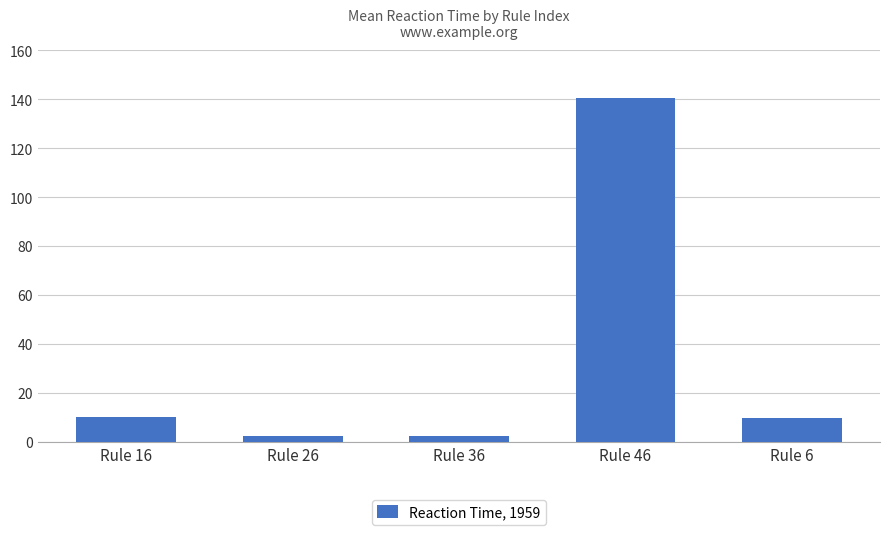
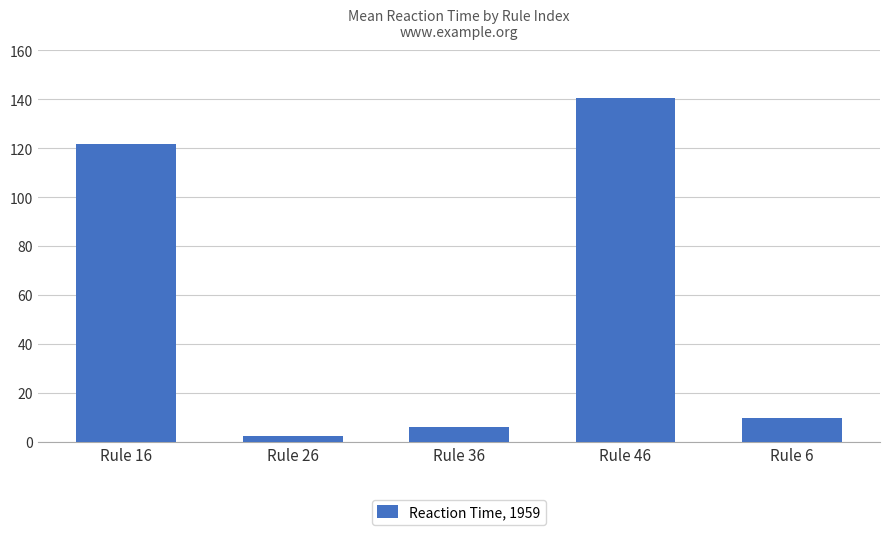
  {
-   "Rule 16": 10,
+   "Rule 16": 122,
    "Rule 26": 2,
-   "Rule 36": 2,
+   "Rule 36": 6,
    "Rule 46": 140,
    "Rule 6": 10
  }
